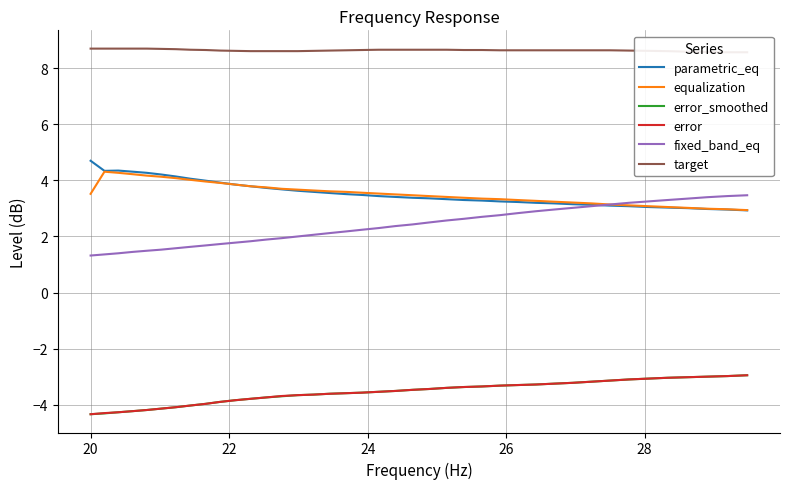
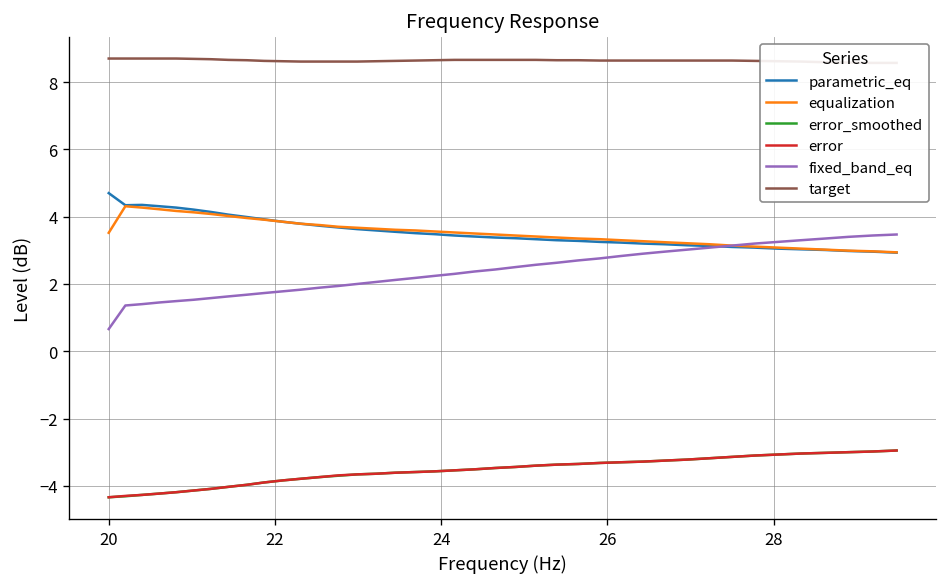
  {
    "parametric_eq": {
      "20": 4.7
    },
    "equalization": {
      "20": 3.5
    },
    "error": {
      "20": -4.3
    },
    "fixed_band_eq": {
-     "20": 1.3
+     "20": 0.7
    },
    "target": {
      "20": 8.7
    }
  }
